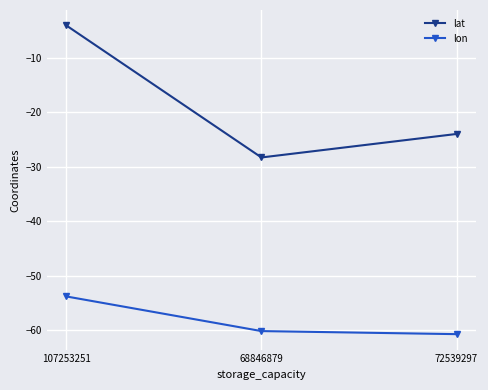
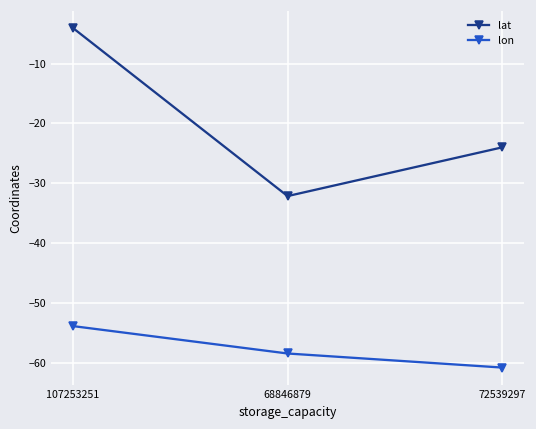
  {
    "lat": {
      "107253251": -4,
-     "68846879": -28,
+     "68846879": -32,
      "72539297": -24
    },
    "lon": {
      "107253251": -54,
-     "68846879": -60,
+     "68846879": -58,
      "72539297": -61
    }
  }
